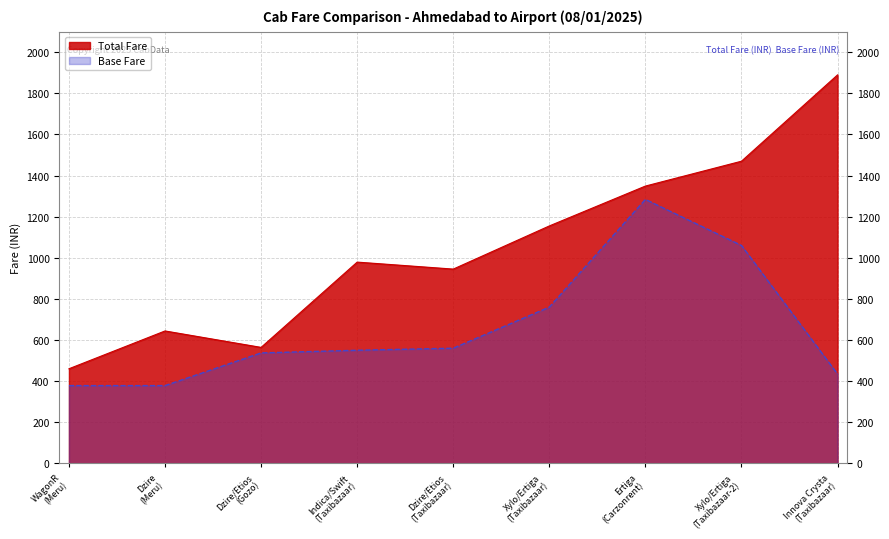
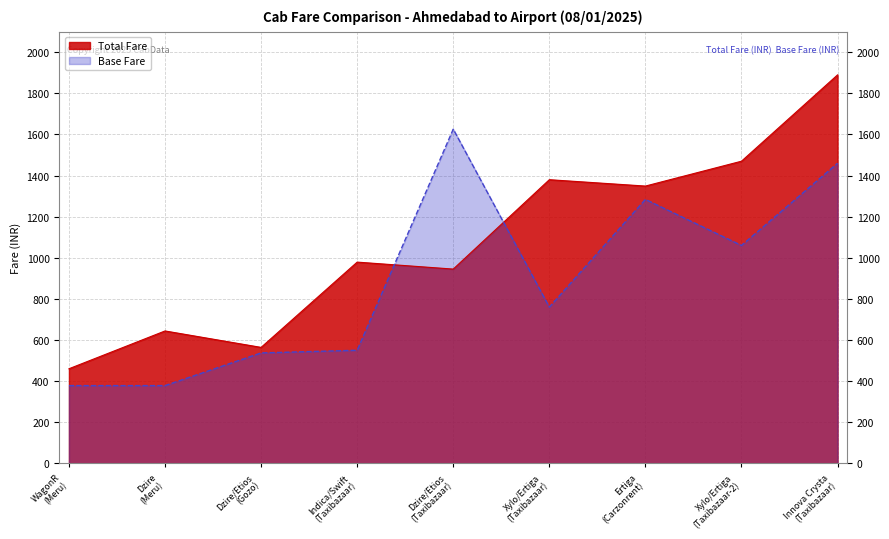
  {
    "Total Fare": {
      "WagonR (Meru)": 460,
      "Dzire (Meru)": 640,
      "Dzire/Etios (Gozo)": 560,
      "Indica/Swift (Taxibazaar)": 980,
      "Dzire/Etios (Taxibazaar)": 950,
-     "Xylo/Ertiga (Taxibazaar)": 1160,
+     "Xylo/Ertiga (Taxibazaar)": 1380,
      "Ertiga (Carzonrent)": 1350,
      "Xylo/Ertiga (Taxibazaar-2)": 1470,
      "Innova Crysta (Taxibazaar)": 1890
    },
    "Base Fare": {
      "WagonR (Meru)": 380,
      "Dzire (Meru)": 380,
      "Dzire/Etios (Gozo)": 540,
      "Indica/Swift (Taxibazaar)": 550,
-     "Dzire/Etios (Taxibazaar)": 560,
+     "Dzire/Etios (Taxibazaar)": 1630,
      "Xylo/Ertiga (Taxibazaar)": 760,
      "Ertiga (Carzonrent)": 1280,
      "Xylo/Ertiga (Taxibazaar-2)": 1060,
-     "Innova Crysta (Taxibazaar)": 430
+     "Innova Crysta (Taxibazaar)": 1460
    }
  }
